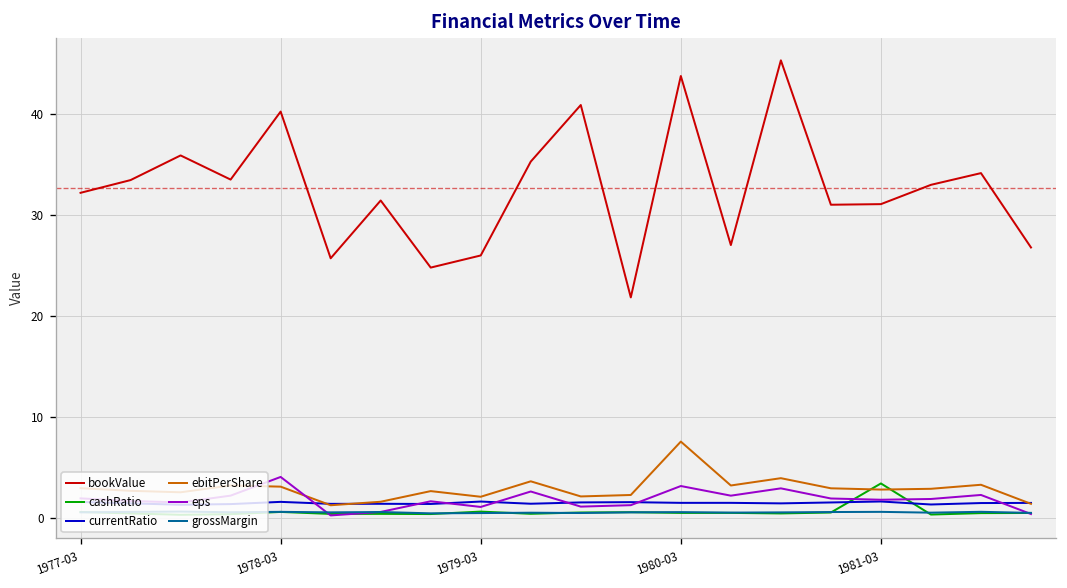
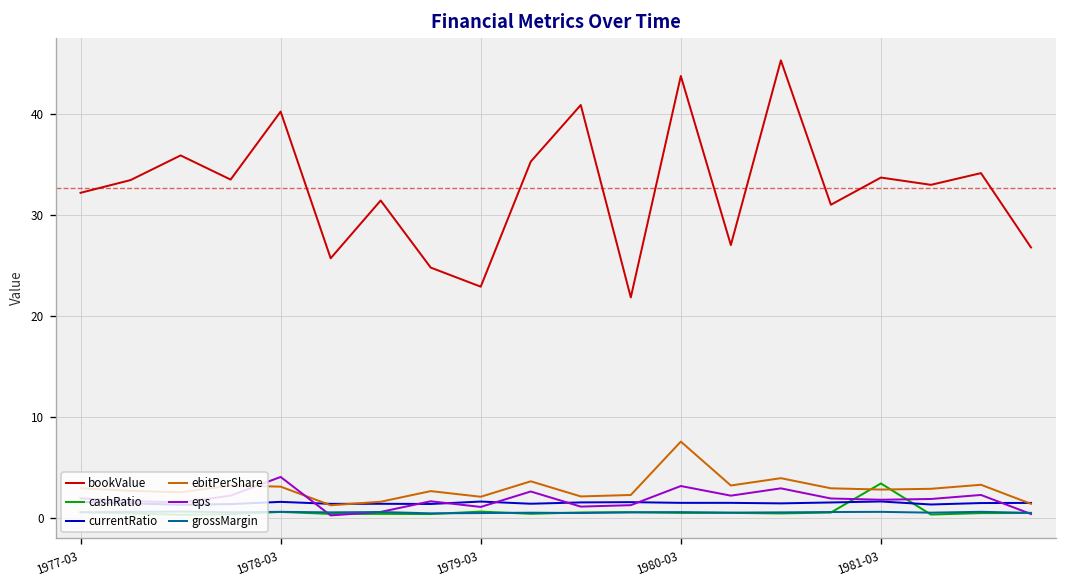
  {
    "bookValue": {
      "1977-03": 32,
      "1978-03": 40,
-     "1979-03": 26,
+     "1979-03": 23,
      "1980-03": 44,
-     "1981-03": 31
+     "1981-03": 34
    },
    "cashRatio": {
      "1981-03": 3
    },
    "currentRatio": {
      "1978-03": 2,
      "1979-03": 2,
      "1980-03": 2
    },
    "ebitPerShare": {
      "1978-03": 3,
      "1979-03": 2,
      "1980-03": 8,
      "1981-03": 3
    },
    "eps": {
      "1978-03": 4,
      "1979-03": 1,
      "1980-03": 3
    },
    "grossMargin": {
      "1981-03": 1
    }
  }
